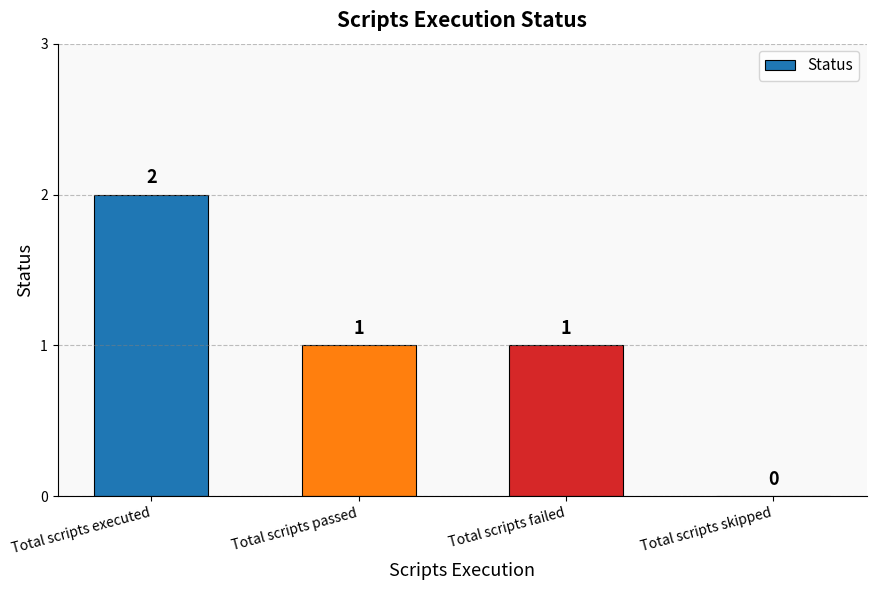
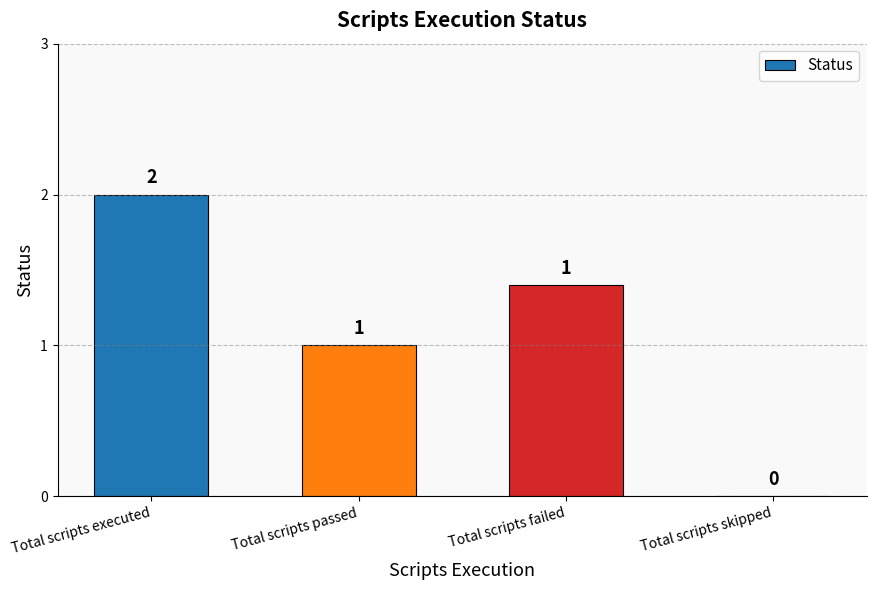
  {
-   "Total scripts failed": 1.0
+   "Total scripts failed": 1.4
  }
